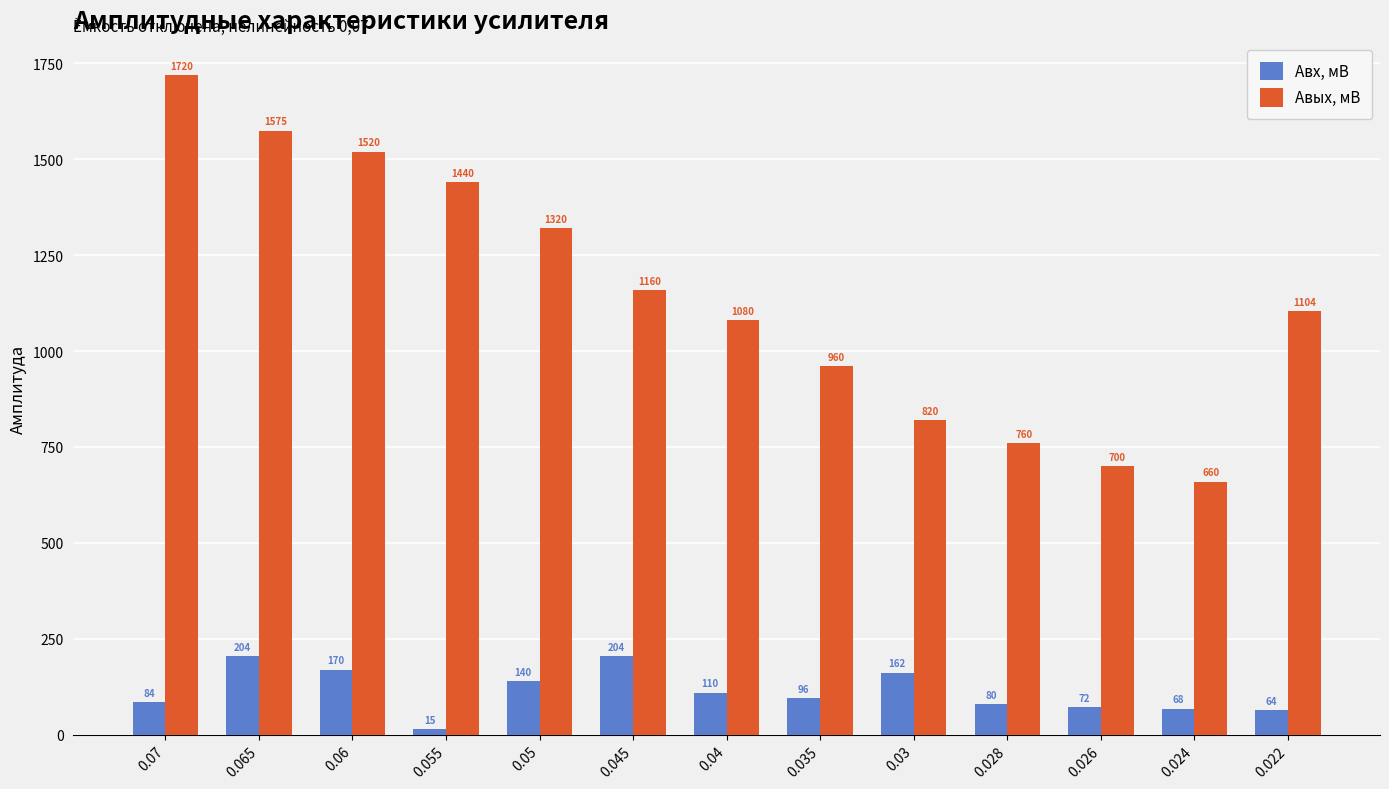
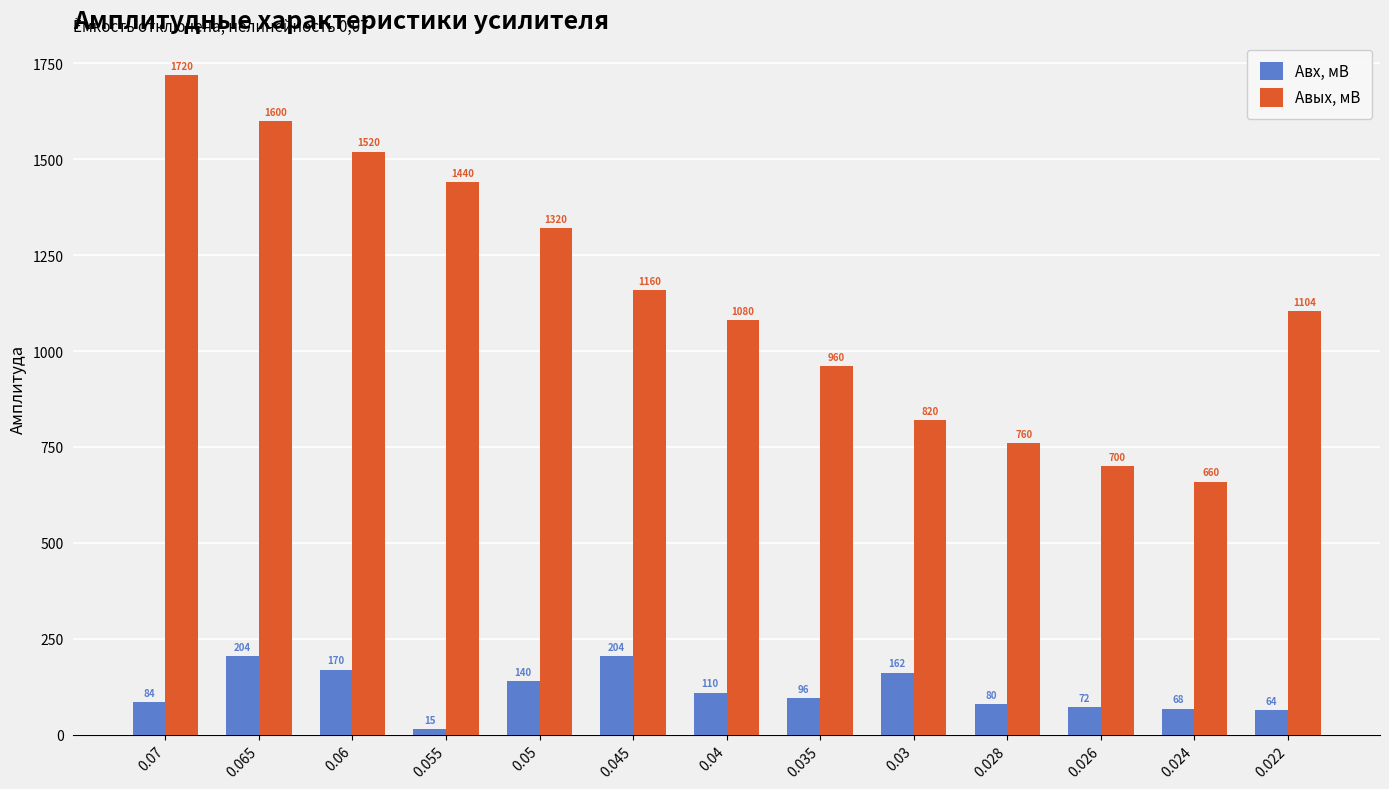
  {
    "Aвх, мВ": {
      "0.07": 84,
      "0.065": 204,
      "0.06": 170,
      "0.055": 15,
      "0.05": 140,
      "0.045": 204,
      "0.04": 110,
      "0.035": 96,
      "0.03": 162,
      "0.028": 80,
      "0.026": 72,
      "0.024": 68,
      "0.022": 64
    },
    "Авых, мВ": {
      "0.07": 1720,
-     "0.065": 1575,
+     "0.065": 1600,
      "0.06": 1520,
      "0.055": 1440,
      "0.05": 1320,
      "0.045": 1160,
      "0.04": 1080,
      "0.035": 960,
      "0.03": 820,
      "0.028": 760,
      "0.026": 700,
      "0.024": 660,
      "0.022": 1104
    }
  }
